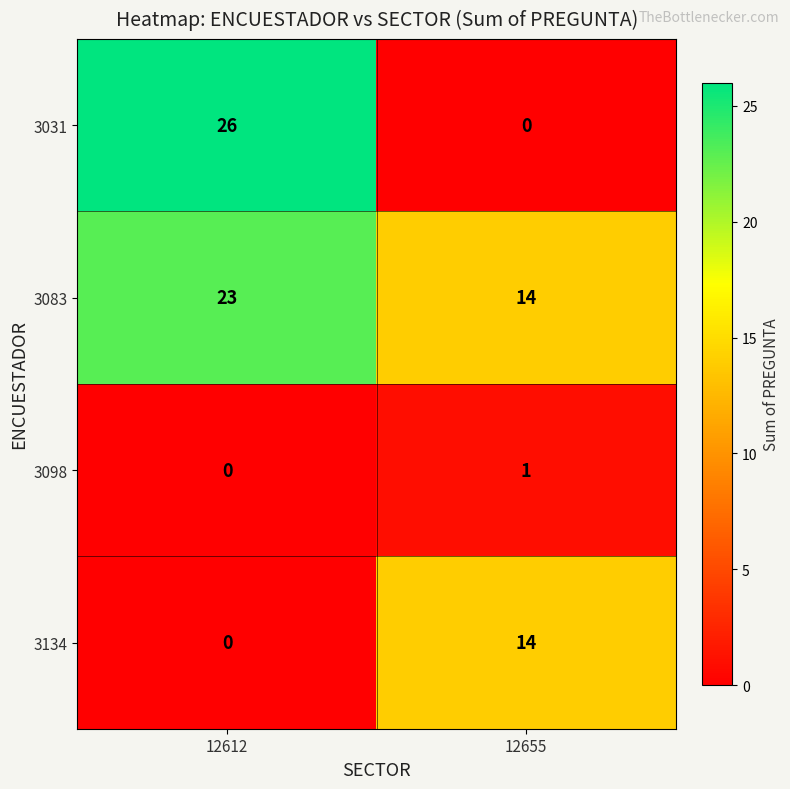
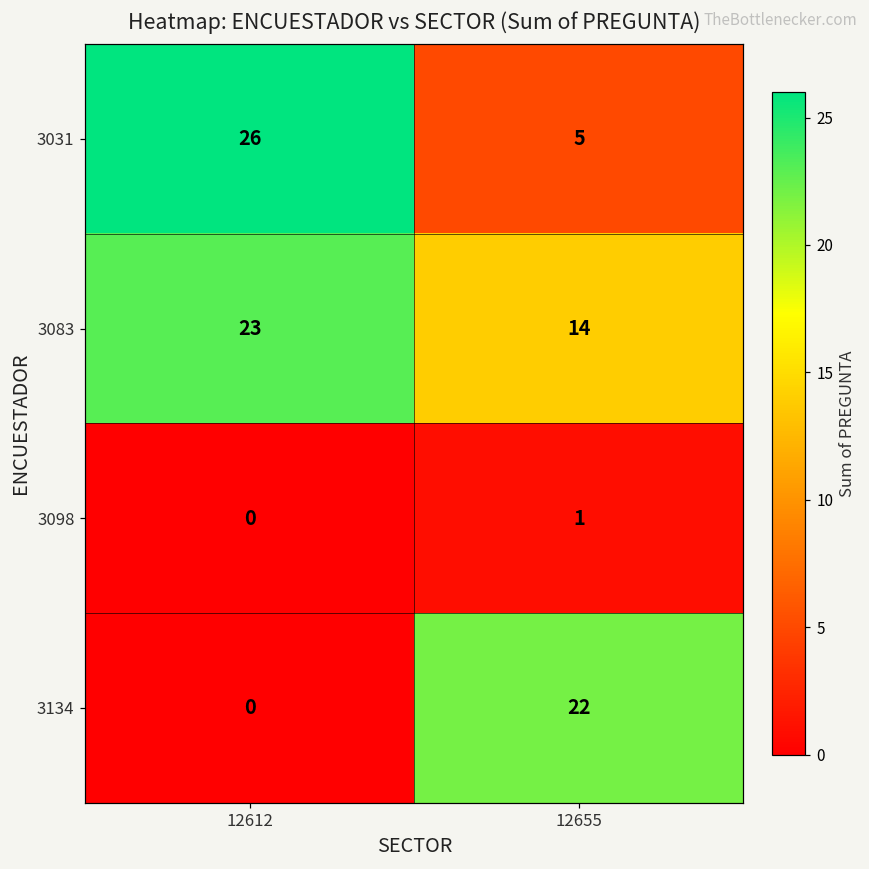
  {
    "3031": {
      "12612": 26,
-     "12655": 0
+     "12655": 5
    },
    "3083": {
      "12612": 23,
      "12655": 14
    },
    "3098": {
      "12612": 0,
      "12655": 1
    },
    "3134": {
      "12612": 0,
-     "12655": 14
+     "12655": 22
    }
  }
